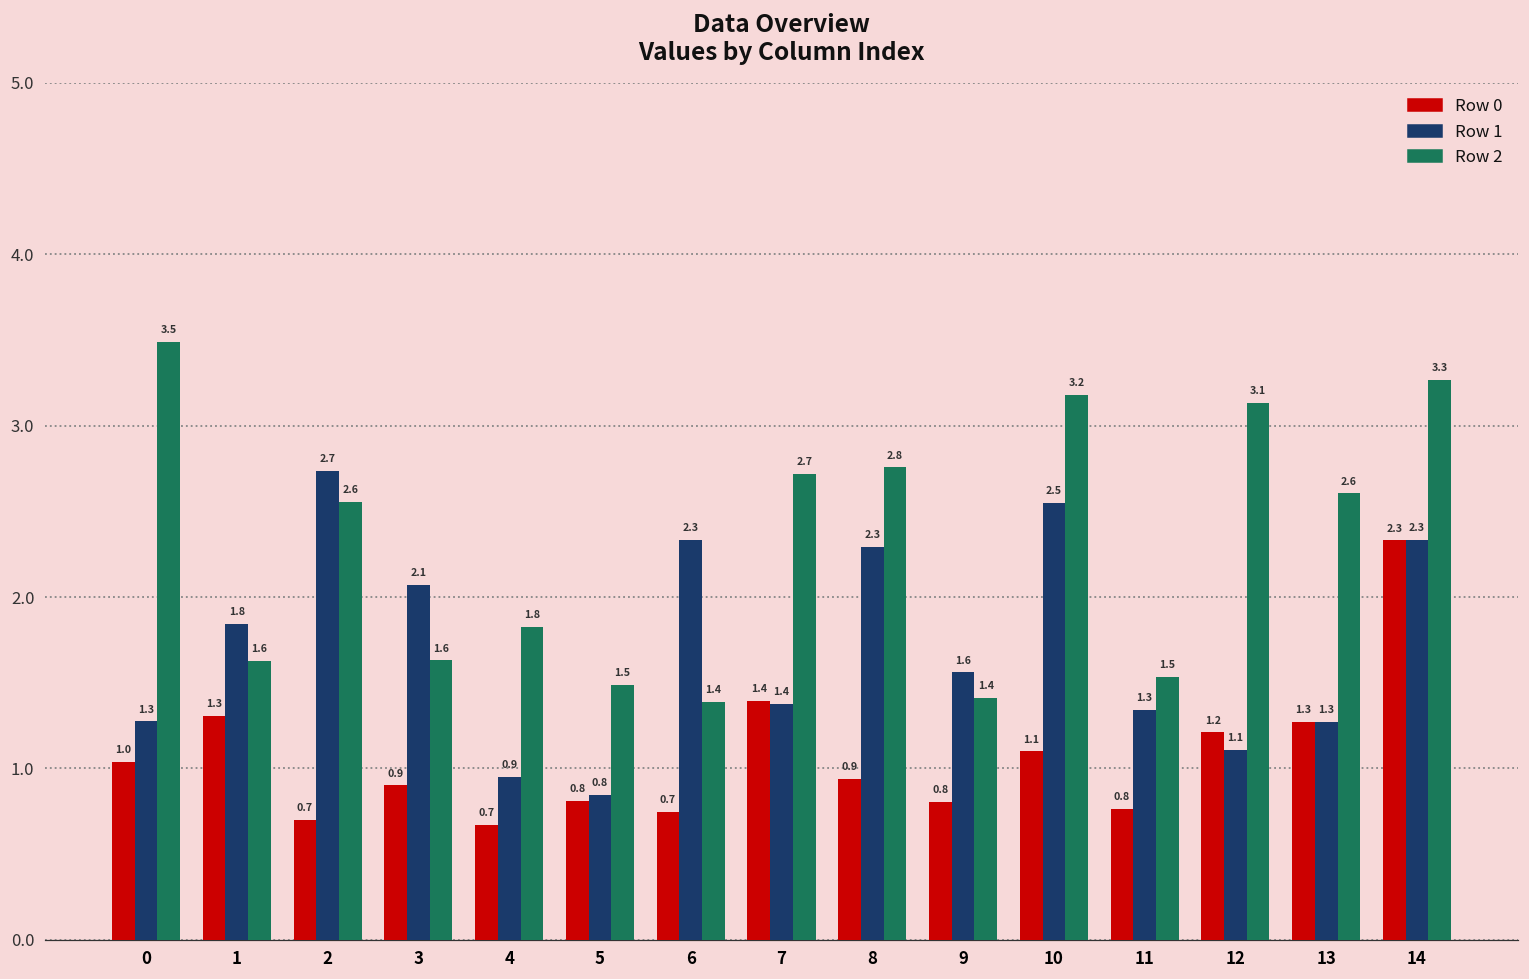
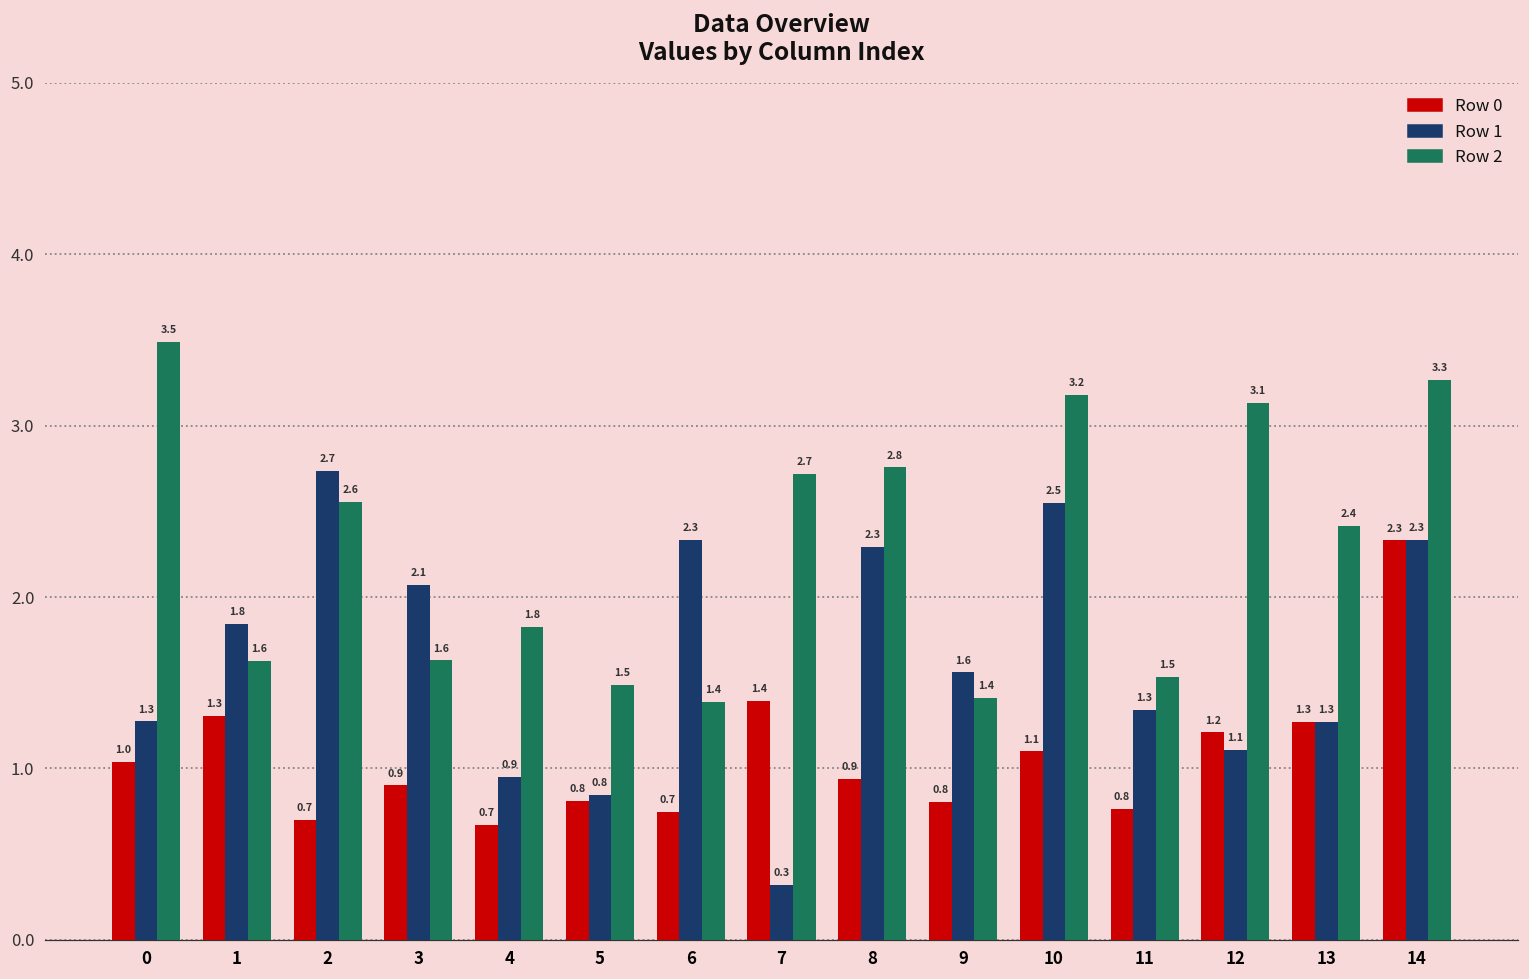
  {
    "Row 0": {
      "0": 1.0,
      "1": 1.3,
      "2": 0.7,
      "3": 0.9,
      "4": 0.7,
      "5": 0.8,
      "6": 0.7,
      "7": 1.4,
      "8": 0.9,
      "9": 0.8,
      "10": 1.1,
      "11": 0.8,
      "12": 1.2,
      "13": 1.3,
      "14": 2.3
    },
    "Row 1": {
      "0": 1.3,
      "1": 1.8,
      "2": 2.7,
      "3": 2.1,
      "4": 0.9,
      "5": 0.8,
      "6": 2.3,
-     "7": 1.4,
+     "7": 0.3,
      "8": 2.3,
      "9": 1.6,
      "10": 2.5,
      "11": 1.3,
      "12": 1.1,
      "13": 1.3,
      "14": 2.3
    },
    "Row 2": {
      "0": 3.5,
      "1": 1.6,
      "2": 2.6,
      "3": 1.6,
      "4": 1.8,
      "5": 1.5,
      "6": 1.4,
      "7": 2.7,
      "8": 2.8,
      "9": 1.4,
      "10": 3.2,
      "11": 1.5,
      "12": 3.1,
-     "13": 2.6,
+     "13": 2.4,
      "14": 3.3
    }
  }
